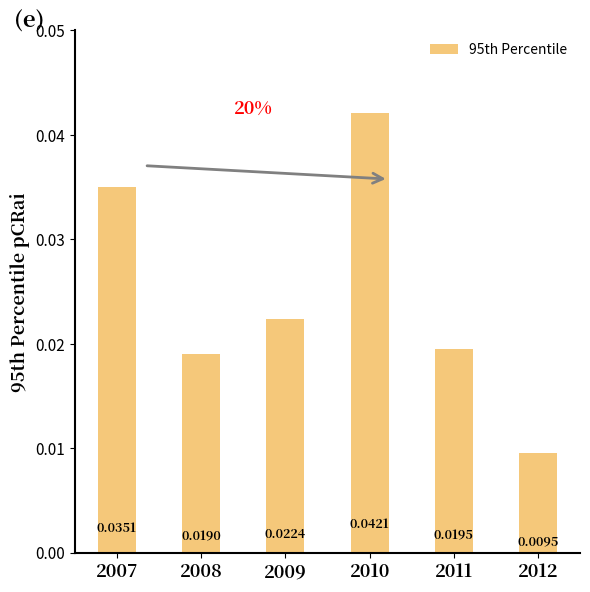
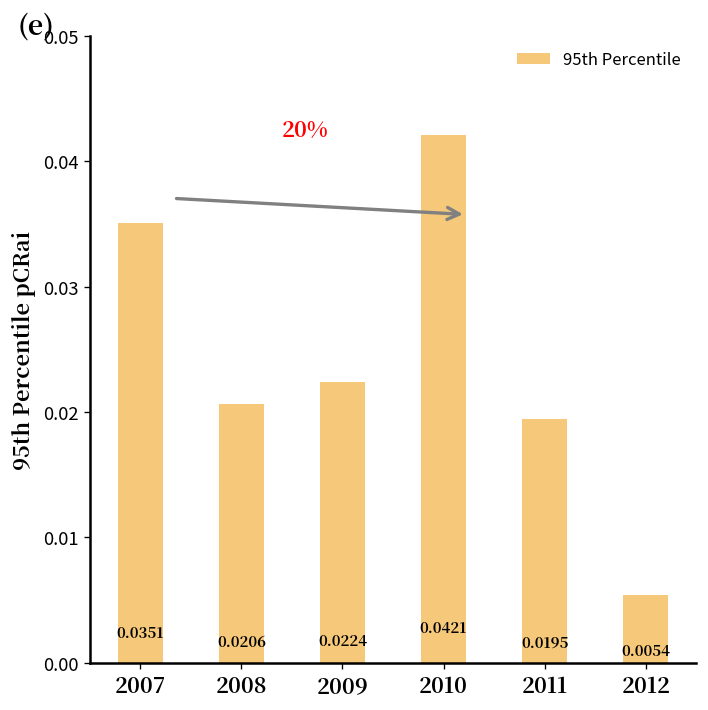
  {
    "2007": 0.0351,
-   "2008": 0.0190,
+   "2008": 0.0206,
    "2009": 0.0224,
    "2010": 0.0421,
    "2011": 0.0195,
-   "2012": 0.0095
+   "2012": 0.0054
  }
